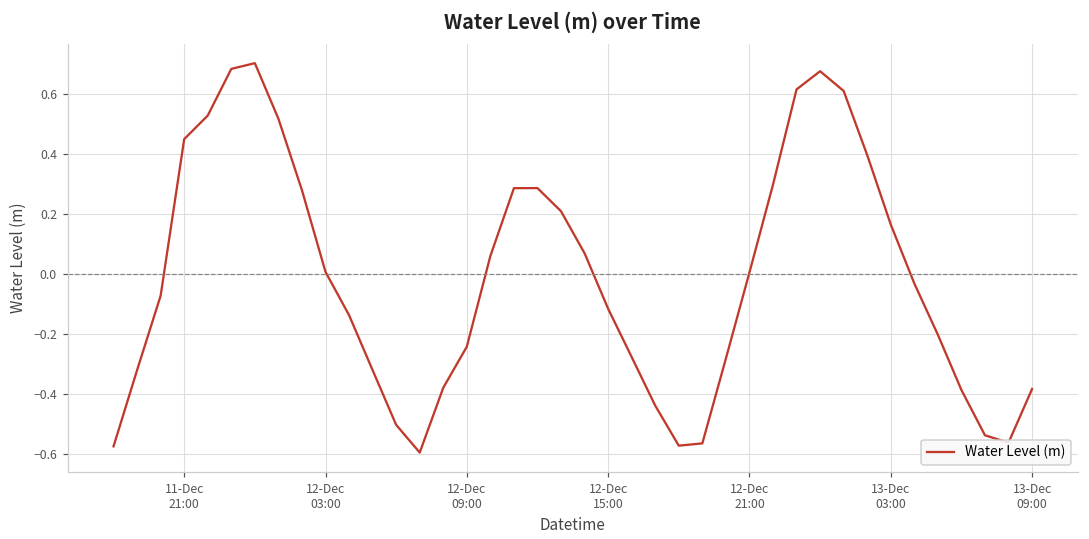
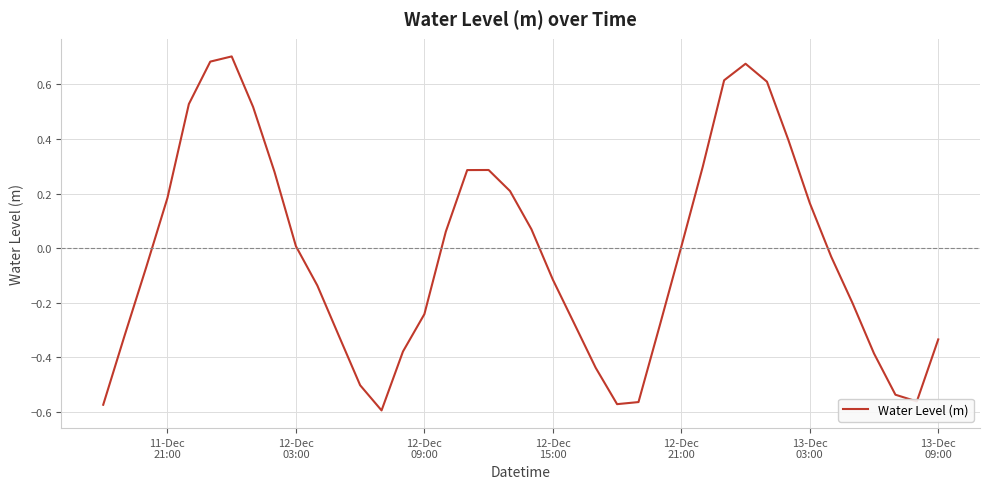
  {
-   "11-Dec 21:00": 0.45,
+   "11-Dec 21:00": 0.18,
    "12-Dec 03:00": 0.01,
    "12-Dec 09:00": -0.24,
    "12-Dec 15:00": -0.12,
    "12-Dec 21:00": 0.01,
    "13-Dec 03:00": 0.17,
-   "13-Dec 09:00": -0.38
+   "13-Dec 09:00": -0.33
  }
